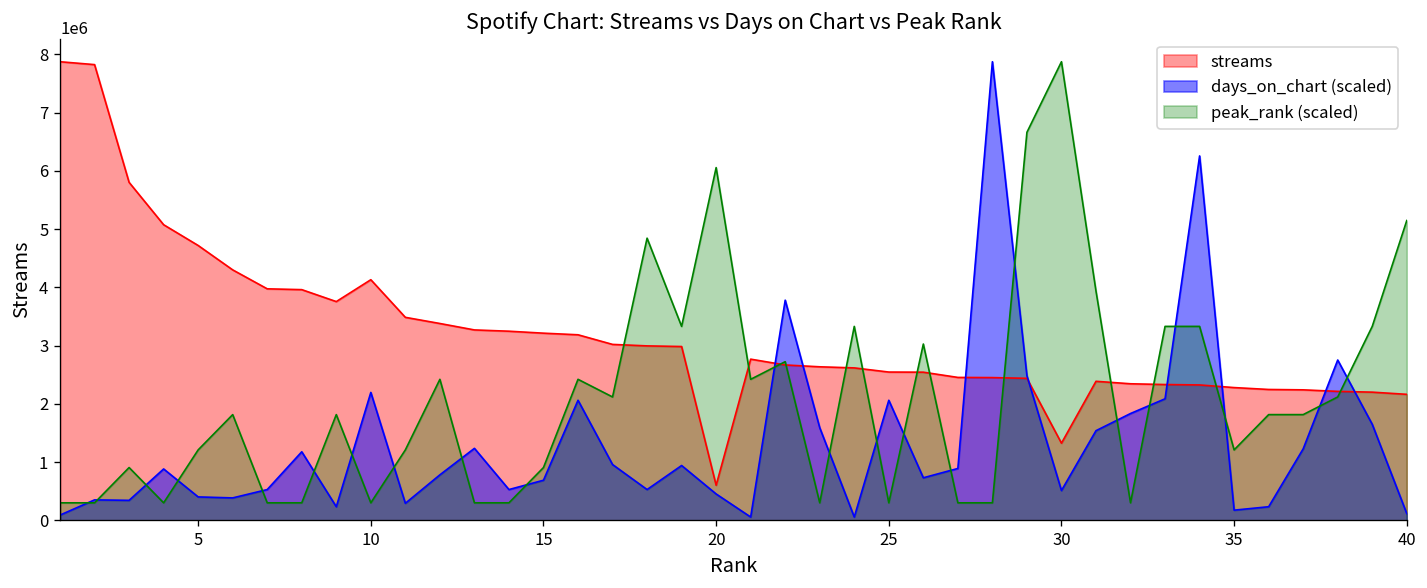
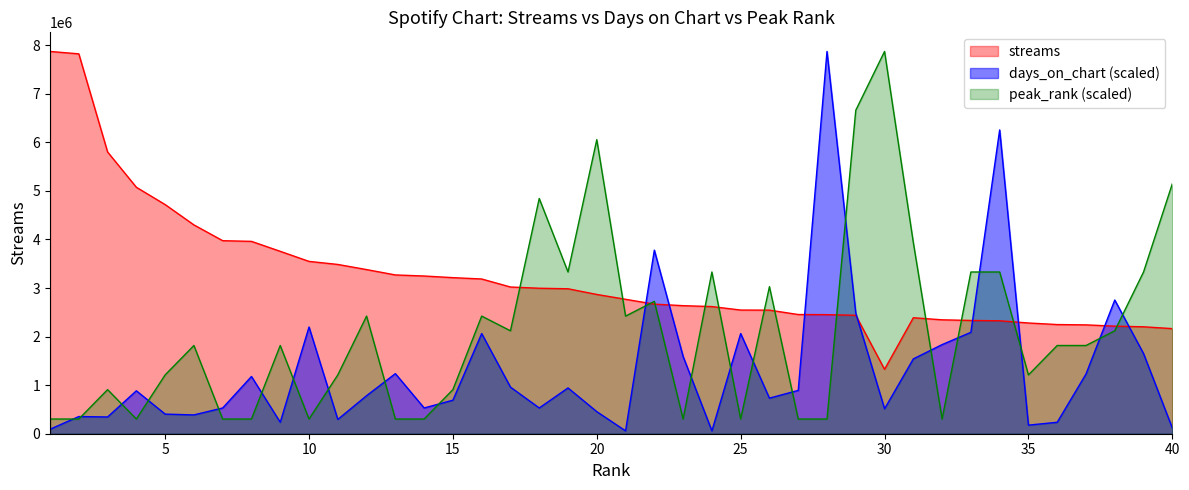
  {
    "streams": {
      "5": 4700000,
-     "10": 4100000,
+     "10": 3500000,
      "15": 3200000,
-     "20": 600000,
+     "20": 2900000,
      "25": 2500000,
      "30": 1300000,
      "35": 2300000,
      "40": 2200000
    },
    "days_on_chart (scaled)": {
      "5": 400000,
      "10": 2200000,
      "15": 700000,
      "20": 500000,
      "25": 2100000,
      "30": 500000,
      "35": 200000,
      "40": 100000
    },
    "peak_rank (scaled)": {
      "5": 1200000,
      "10": 300000,
      "15": 900000,
      "20": 6100000,
      "25": 300000,
      "30": 7900000,
      "35": 1200000,
      "40": 5100000
    }
  }
